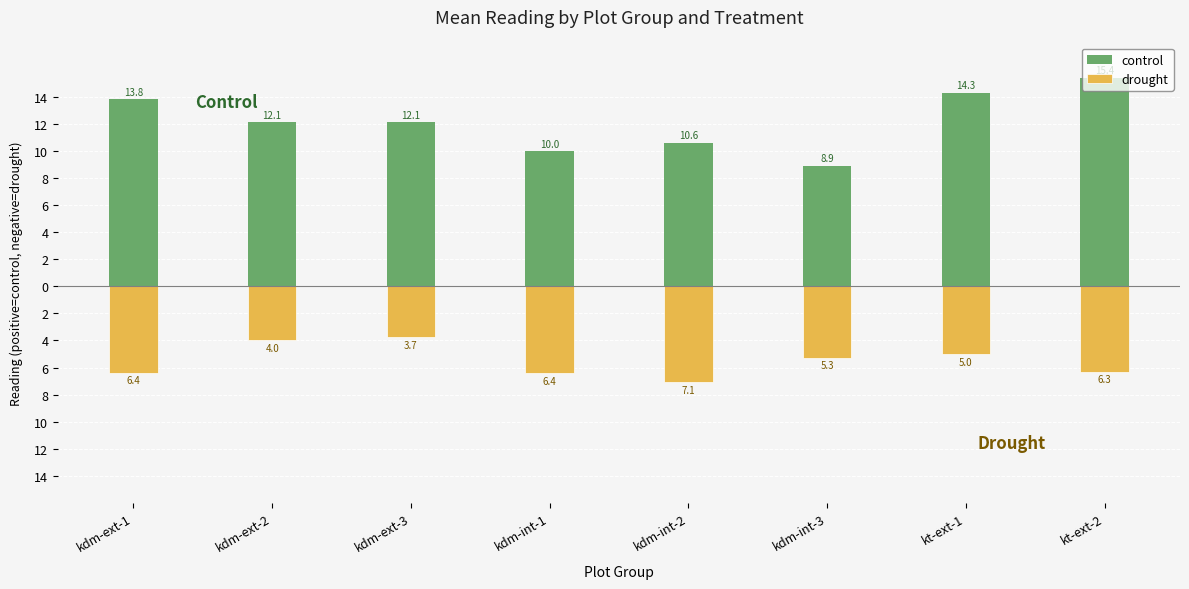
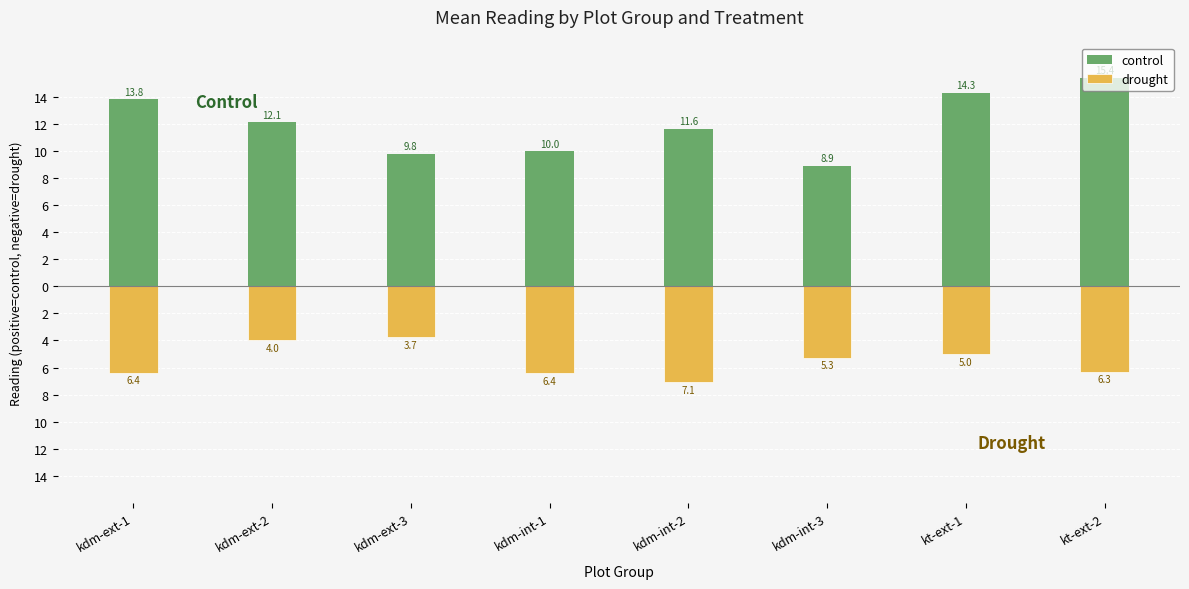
  {
    "control": {
      "kdm-ext-1": 13.8,
      "kdm-ext-2": 12.1,
-     "kdm-ext-3": 12.1,
+     "kdm-ext-3": 9.8,
      "kdm-int-1": 10.0,
-     "kdm-int-2": 10.6,
+     "kdm-int-2": 11.6,
      "kdm-int-3": 8.9,
      "kt-ext-1": 14.3
    }
  }
